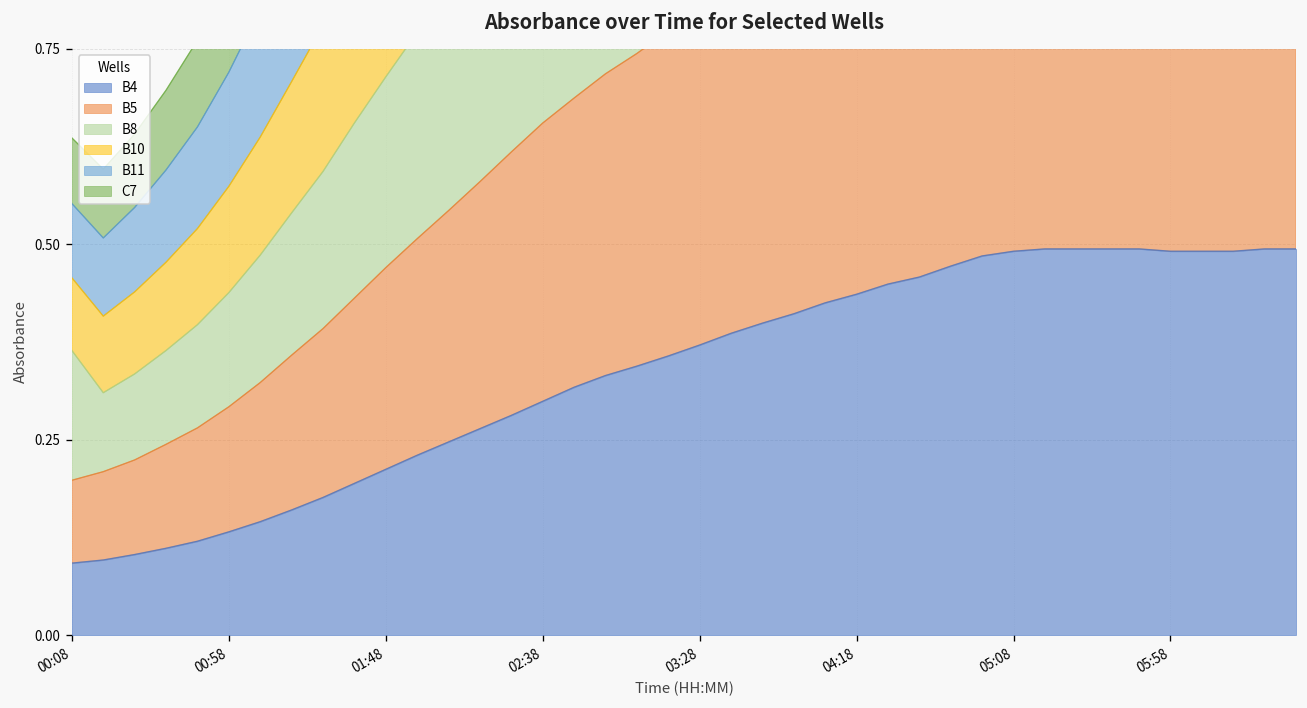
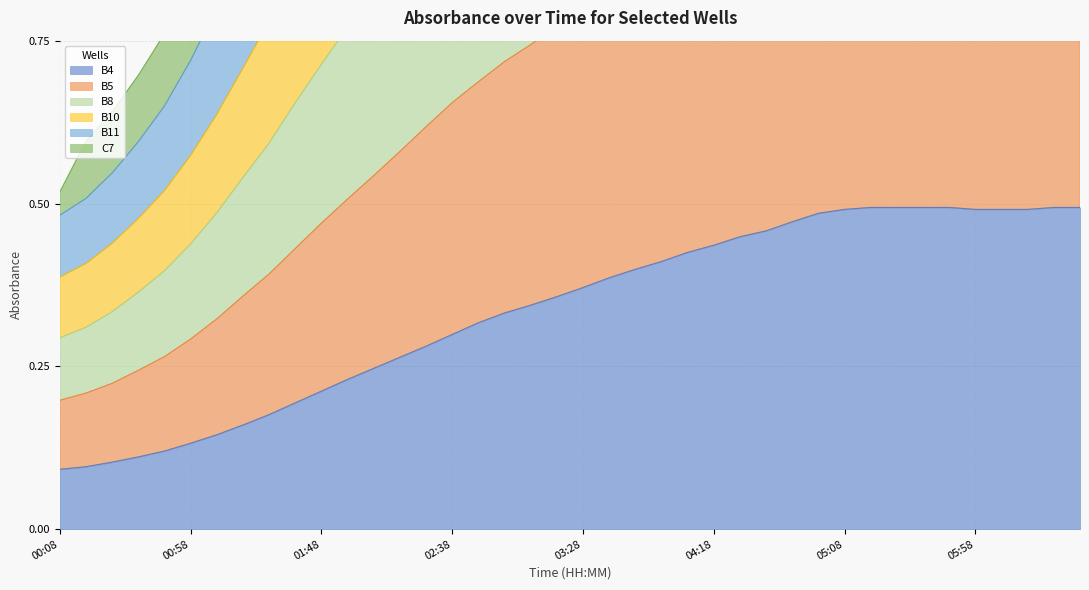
  {
    "B5": {
      "00:08": 0.11,
      "00:58": 0.16,
      "01:48": 0.26,
      "02:38": 0.36
    },
    "B8": {
-     "00:08": 0.17,
+     "00:08": 0.10,
      "00:58": 0.15,
      "01:48": 0.24
    },
    "B10": {
      "00:08": 0.09,
      "00:58": 0.14
    },
    "C7": {
-     "00:08": 0.08
+     "00:08": 0.04
    }
  }
